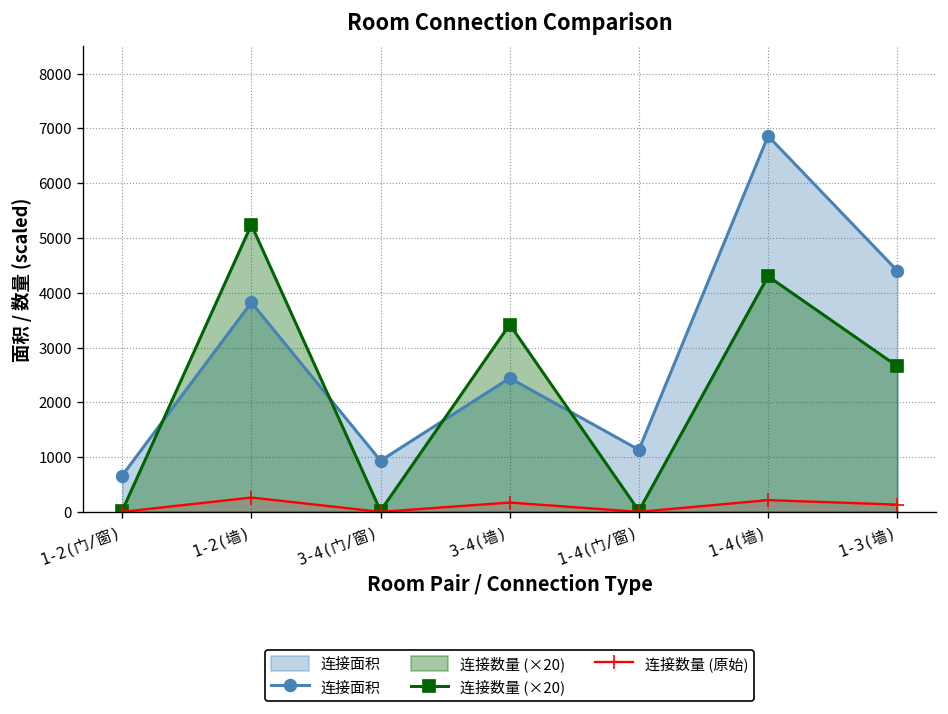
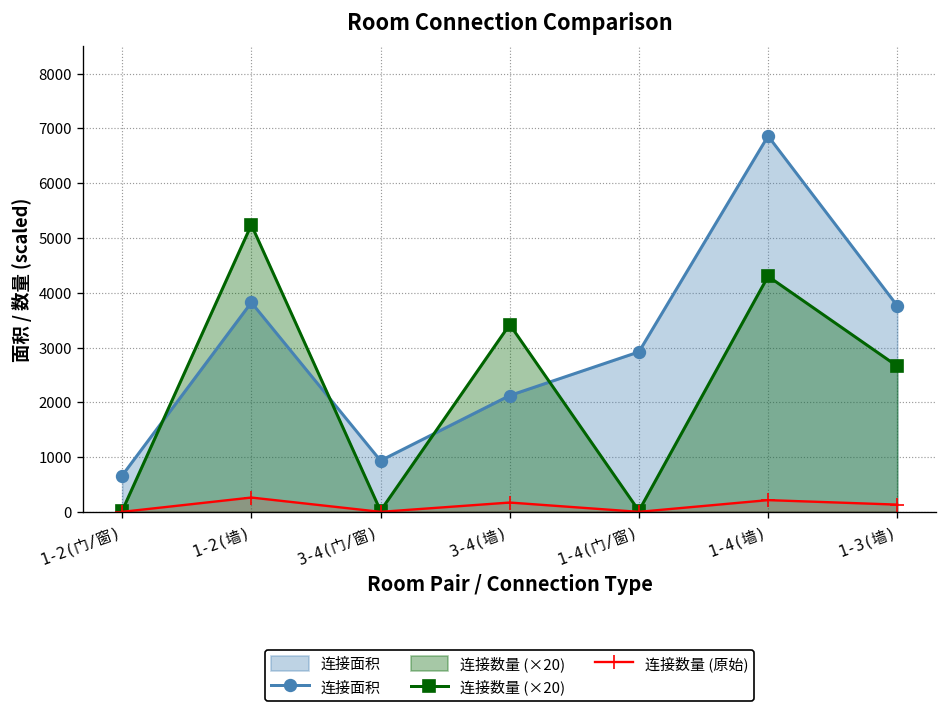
  {
    "连接面积": {
      "1-2(门/窗)": 700,
      "1-2(墙)": 3800,
      "3-4(门/窗)": 900,
-     "3-4(墙)": 2400,
-     "1-4(门/窗)": 1100,
+     "3-4(墙)": 2100,
+     "1-4(门/窗)": 2900,
      "1-4(墙)": 6900,
-     "1-3(墙)": 4400
+     "1-3(墙)": 3800
    },
    "连接数量 (×20)": {
      "1-2(墙)": 5200,
      "3-4(墙)": 3400,
      "1-4(墙)": 4300,
      "1-3(墙)": 2700
    },
    "连接数量 (原始)": {
      "1-2(墙)": 300,
      "3-4(墙)": 200,
      "1-4(墙)": 200,
      "1-3(墙)": 100
    }
  }
